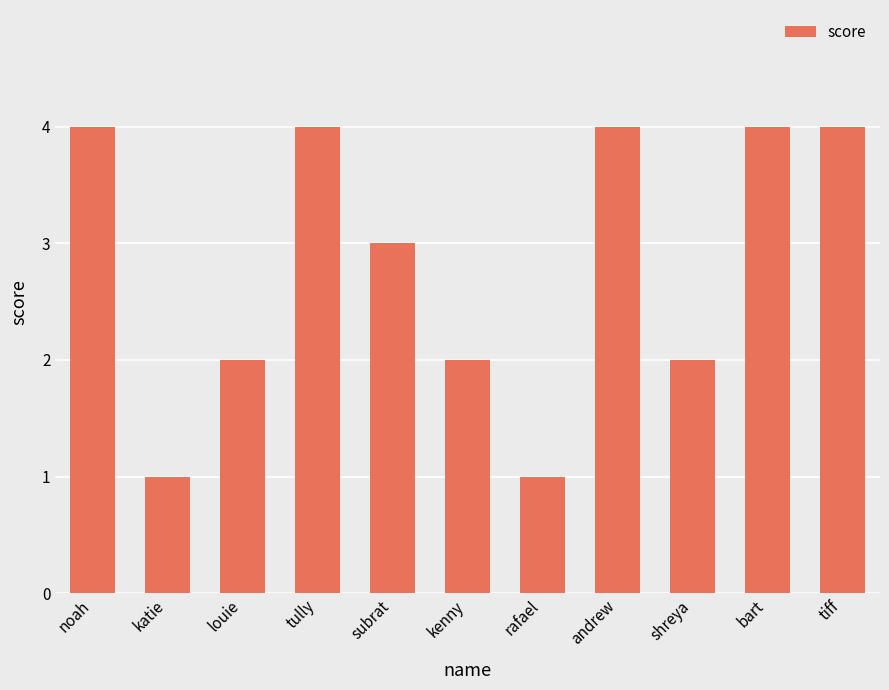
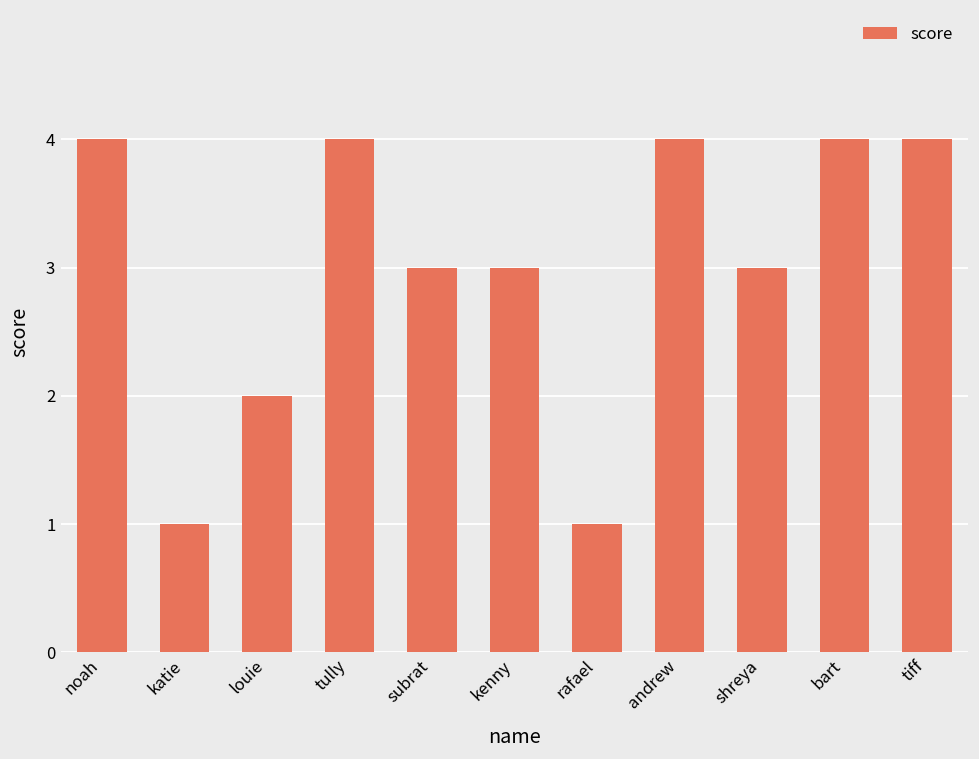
  {
    "noah": 4,
    "katie": 1,
    "louie": 2,
    "tully": 4,
    "subrat": 3,
-   "kenny": 2,
+   "kenny": 3,
    "rafael": 1,
    "andrew": 4,
-   "shreya": 2,
+   "shreya": 3,
    "bart": 4,
    "tiff": 4
  }
